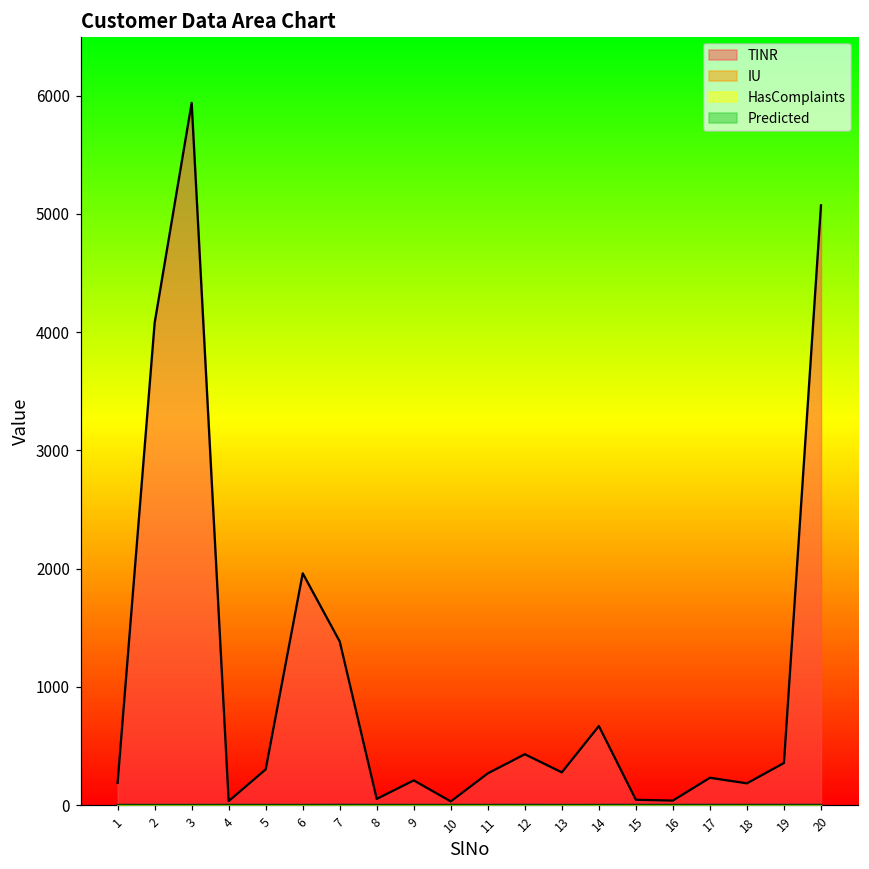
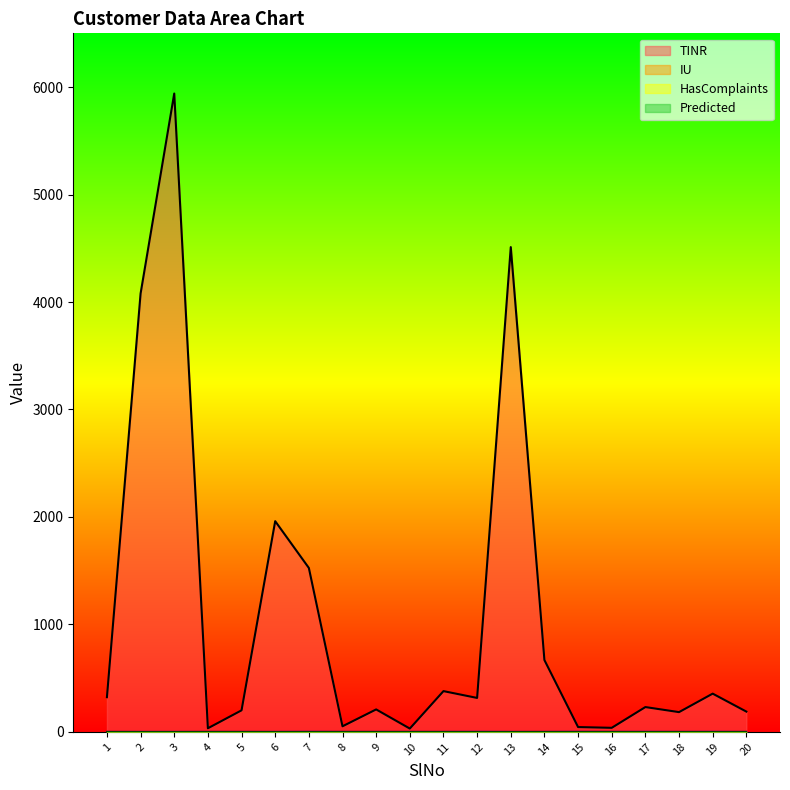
  {
    "TINR": {
-     "1": 190,
+     "1": 320,
      "2": 4080,
      "3": 5940,
      "4": 30,
-     "5": 300,
+     "5": 200,
      "6": 1960,
-     "7": 1380,
+     "7": 1530,
      "8": 50,
      "9": 210,
      "10": 30,
-     "11": 270,
-     "12": 430,
-     "13": 280,
+     "11": 380,
+     "12": 320,
+     "13": 4510,
      "14": 670,
      "15": 50,
      "16": 40,
      "17": 230,
      "18": 180,
      "19": 360,
-     "20": 5070
+     "20": 190
    },
    "Predicted": {
      "1": 0,
      "2": 0,
      "3": 0,
      "4": 0,
      "5": 0,
      "6": 0,
      "7": 0,
      "8": 0,
      "9": 0,
      "10": 0,
      "11": 0,
      "12": 0,
      "13": 0,
      "14": 0,
      "15": 0,
      "16": 0,
      "17": 0,
      "18": 0,
      "19": 0,
      "20": 0
    }
  }
